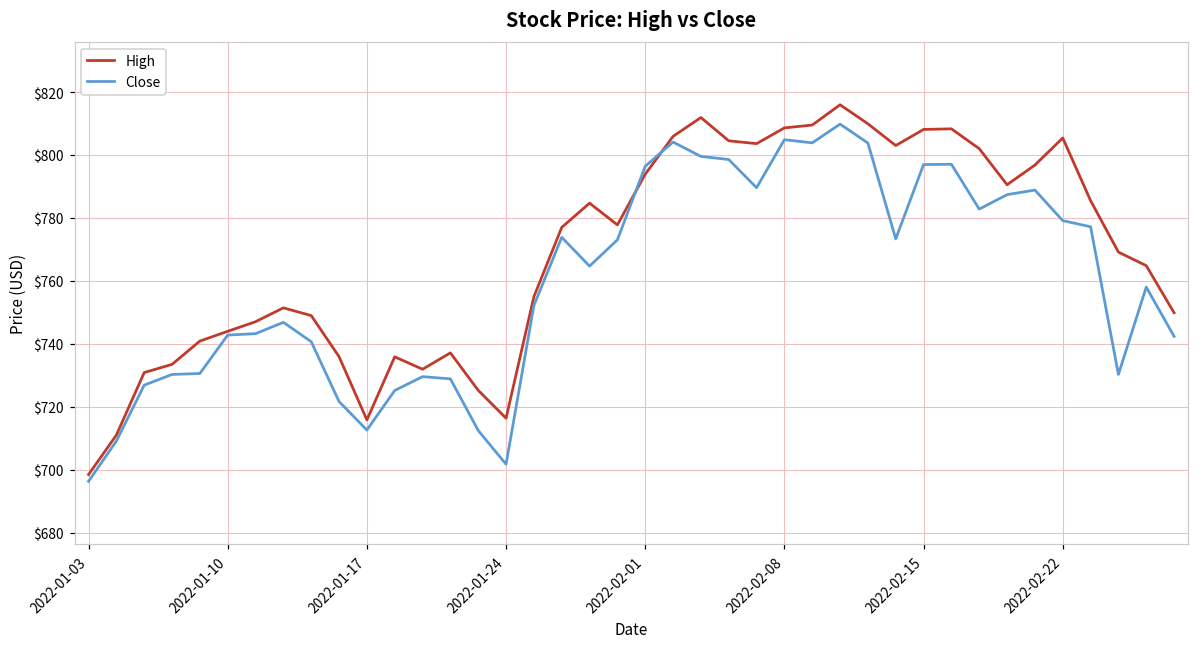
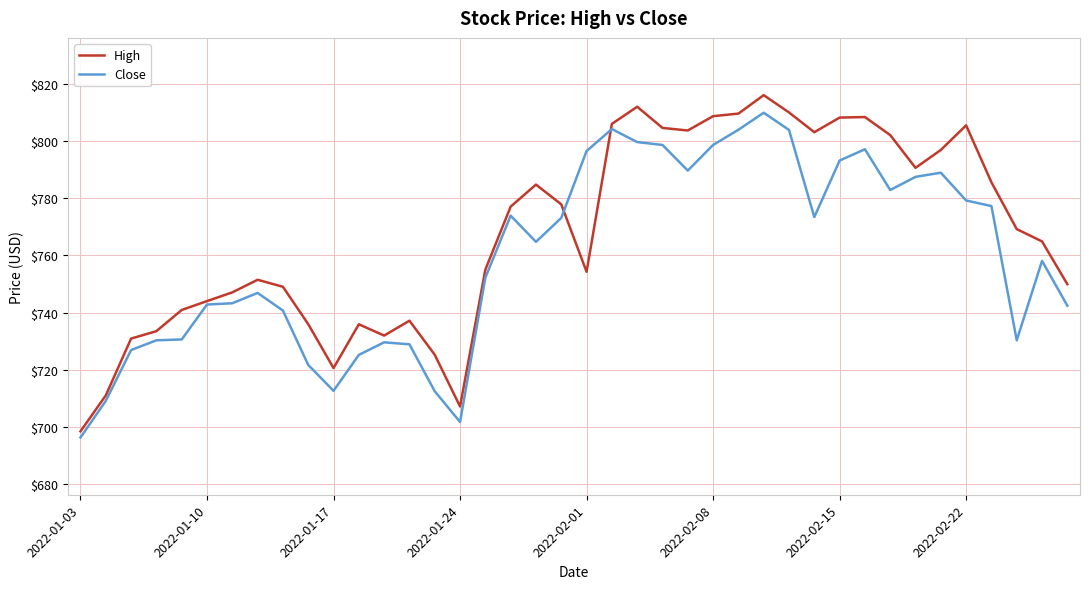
  {
    "High": {
      "2022-01-03": "$699",
      "2022-01-10": "$744",
-     "2022-01-17": "$716",
-     "2022-01-24": "$716",
-     "2022-02-01": "$794",
+     "2022-01-17": "$721",
+     "2022-01-24": "$707",
+     "2022-02-01": "$754",
      "2022-02-08": "$809",
      "2022-02-15": "$808",
      "2022-02-22": "$805"
    },
    "Close": {
      "2022-01-03": "$696",
      "2022-01-10": "$743",
      "2022-01-17": "$713",
      "2022-01-24": "$702",
      "2022-02-01": "$796",
-     "2022-02-08": "$805",
-     "2022-02-15": "$797",
+     "2022-02-08": "$799",
+     "2022-02-15": "$793",
      "2022-02-22": "$779"
    }
  }
